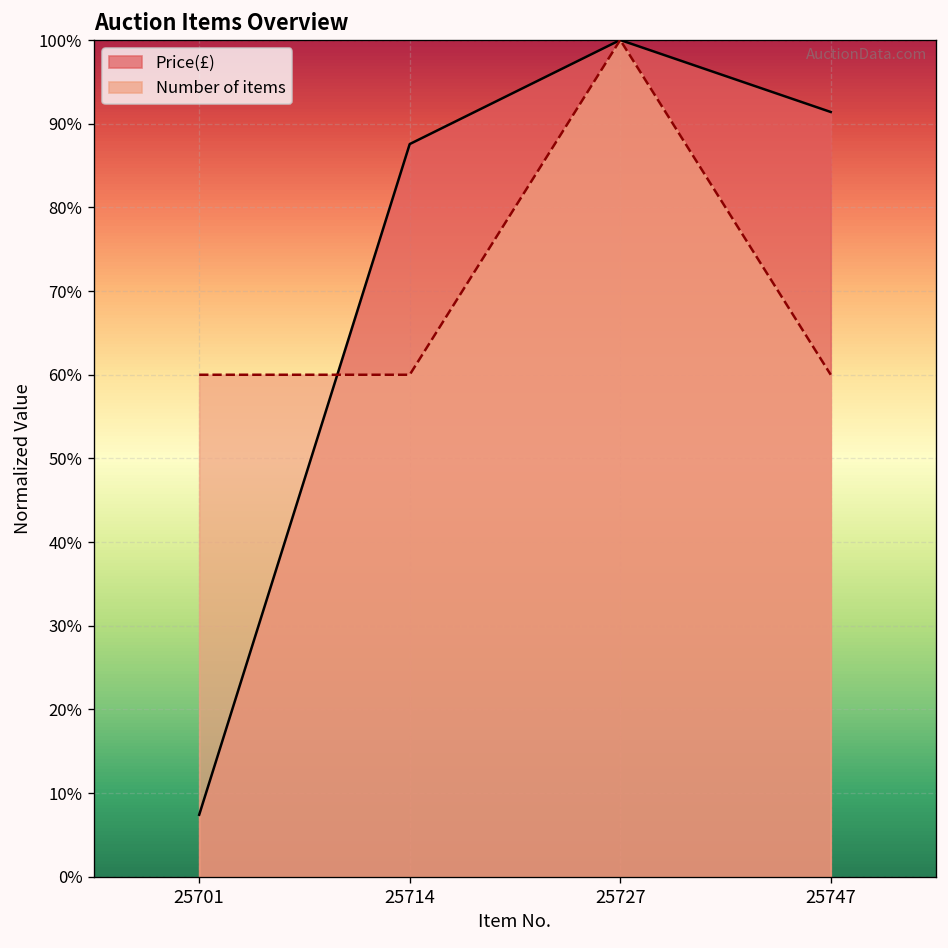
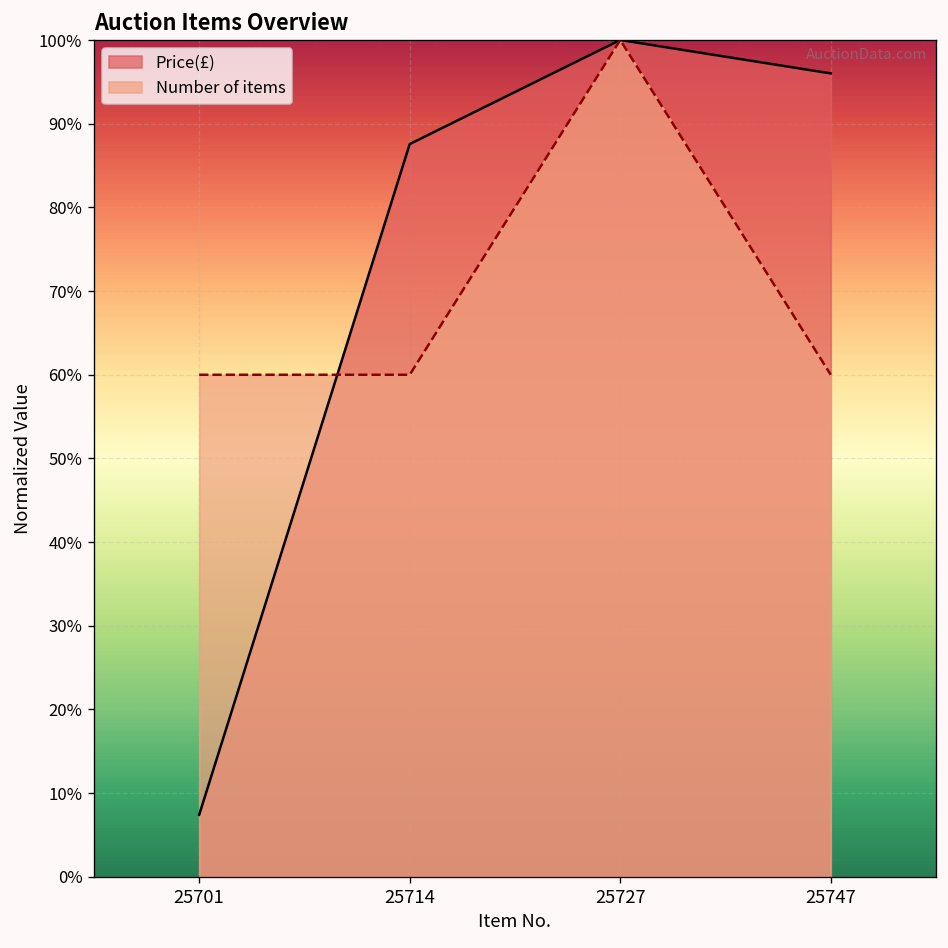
  {
    "Price(£)": {
      "25701": "7%",
      "25714": "88%",
-     "25747": "91%"
+     "25747": "96%"
    },
    "Number of items": {
      "25701": "60%",
      "25714": "60%",
      "25747": "60%"
    }
  }
